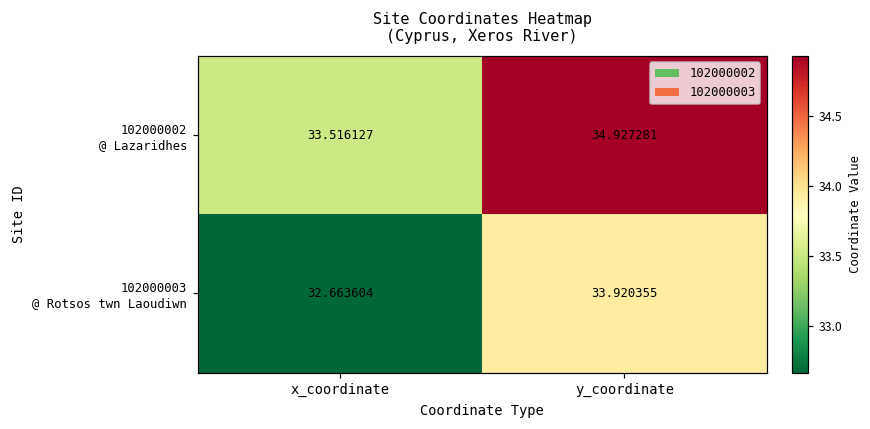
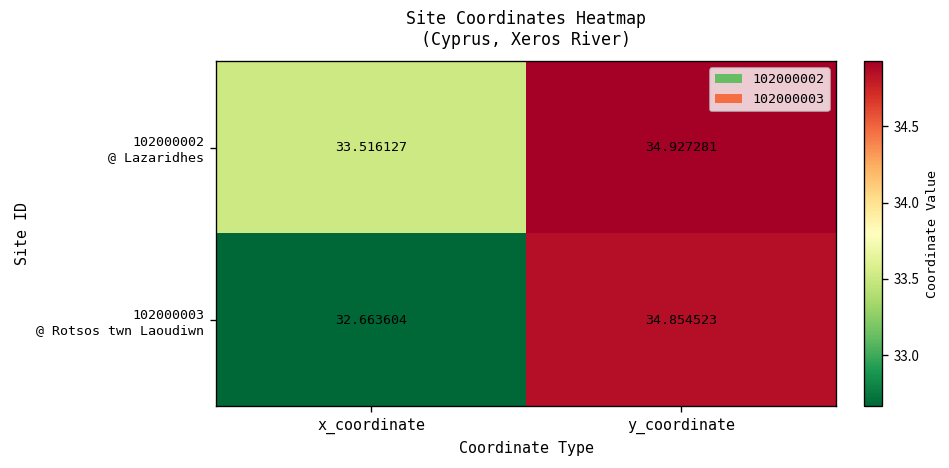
  {
    "102000002 @ Lazaridhes": {
      "x_coordinate": 33.516127,
      "y_coordinate": 34.927281
    },
    "102000003 @ Rotsos twn Laoudiwn": {
      "x_coordinate": 32.663604,
-     "y_coordinate": 33.920355
+     "y_coordinate": 34.854523
    }
  }
